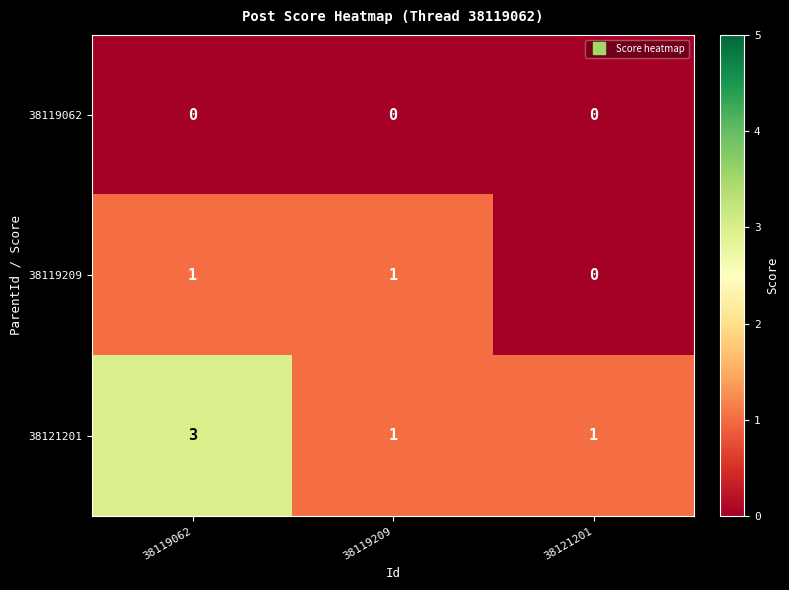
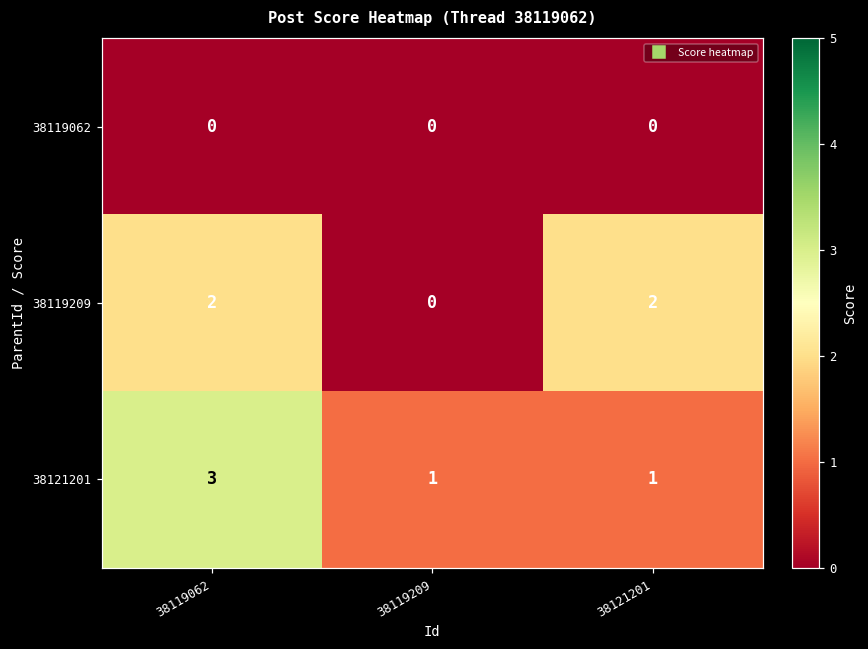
  {
    "38119062": {
      "38119062": 0,
      "38119209": 0,
      "38121201": 0
    },
    "38119209": {
-     "38119062": 1,
-     "38119209": 1,
-     "38121201": 0
+     "38119062": 2,
+     "38119209": 0,
+     "38121201": 2
    },
    "38121201": {
      "38119062": 3,
      "38119209": 1,
      "38121201": 1
    }
  }
